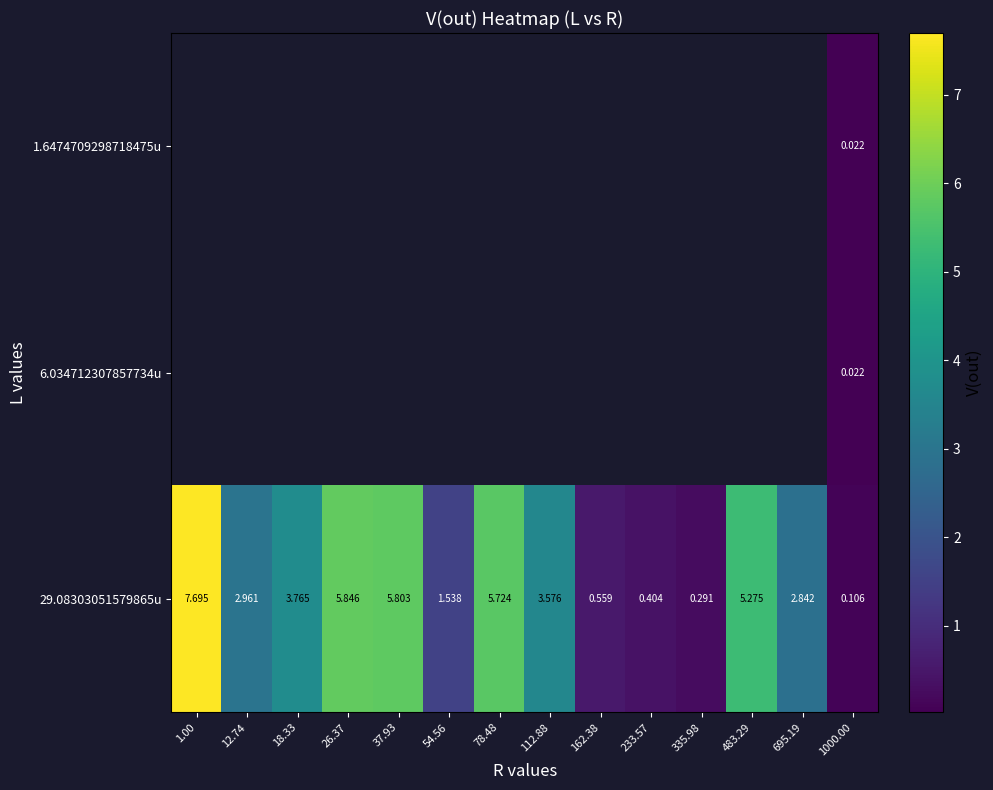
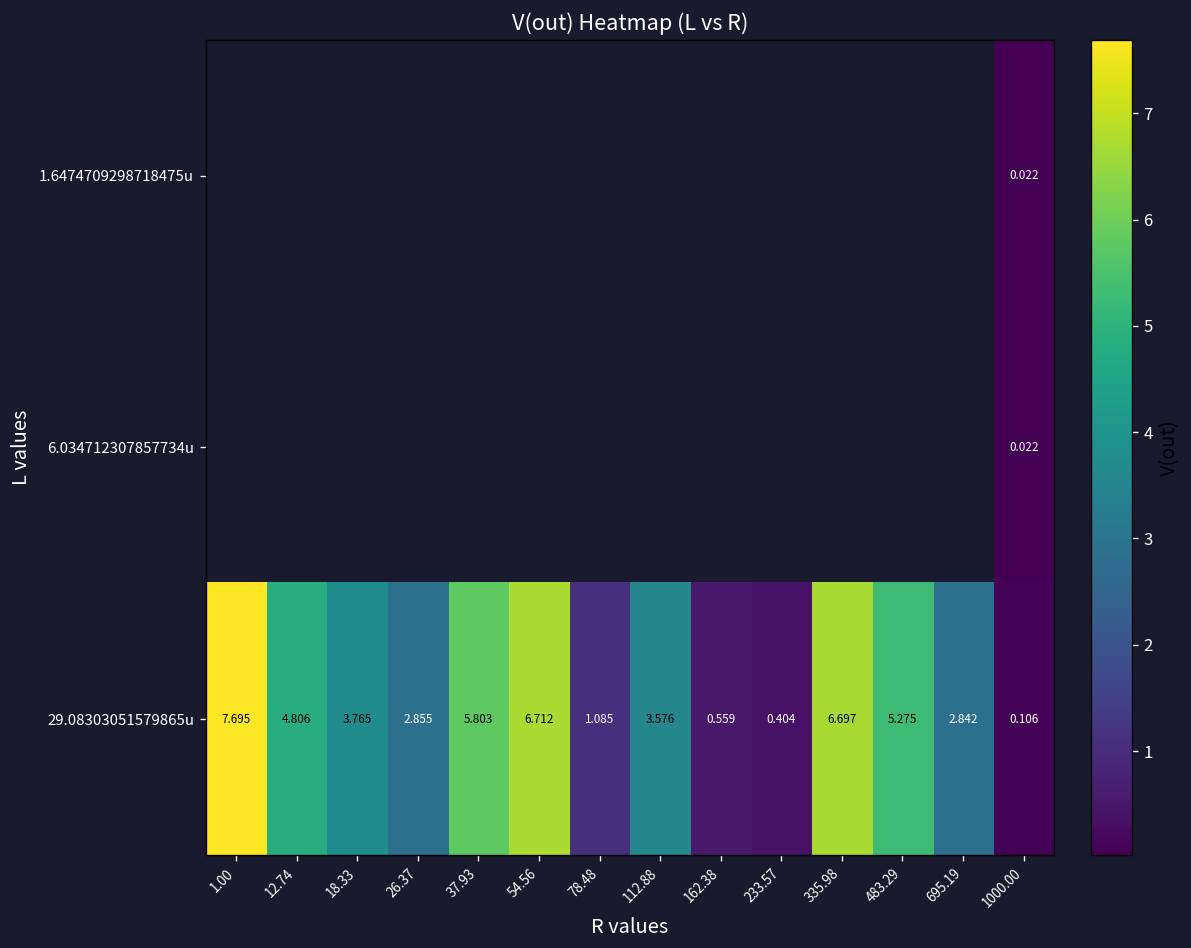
  {
    "1.6474709298718475u": {
      "1000.00": 0.022
    },
    "6.034712307857734u": {
      "1000.00": 0.022
    },
    "29.08303051579865u": {
      "1.00": 7.695,
-     "12.74": 2.961,
+     "12.74": 4.806,
      "18.33": 3.765,
-     "26.37": 5.846,
+     "26.37": 2.855,
      "37.93": 5.803,
-     "54.56": 1.538,
-     "78.48": 5.724,
+     "54.56": 6.712,
+     "78.48": 1.085,
      "112.88": 3.576,
      "162.38": 0.559,
      "233.57": 0.404,
-     "335.98": 0.291,
+     "335.98": 6.697,
      "483.29": 5.275,
      "695.19": 2.842,
      "1000.00": 0.106
    }
  }
